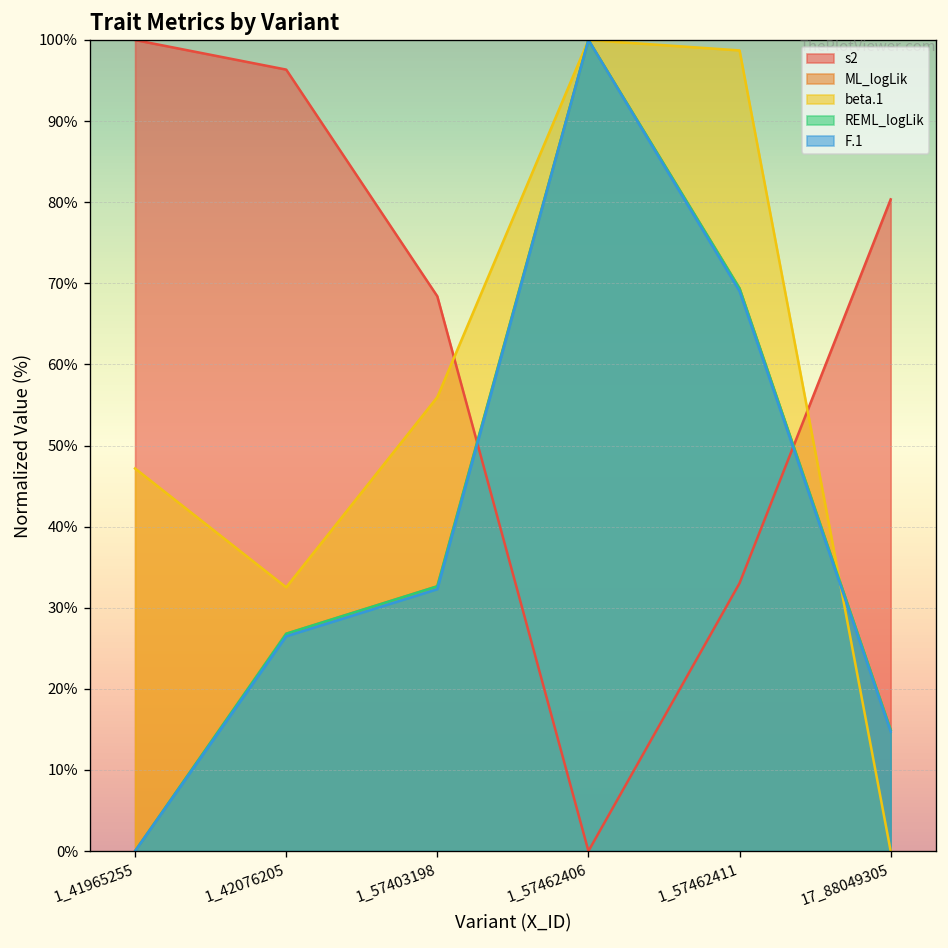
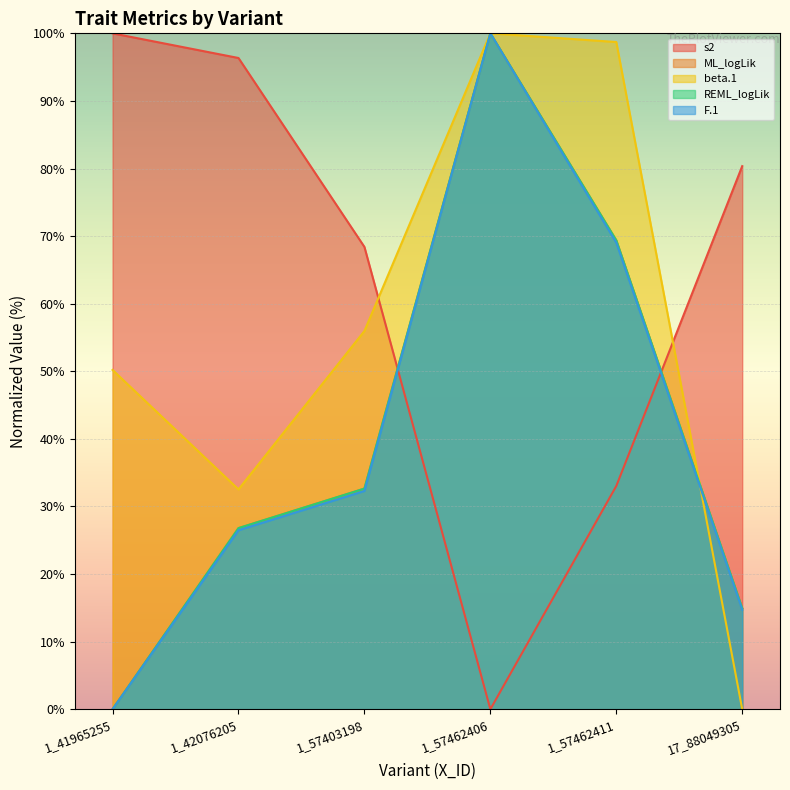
  {
    "s2": {
      "1_41965255": "100%",
      "1_42076205": "96%",
      "1_57403198": "68%",
      "1_57462406": "0%",
      "1_57462411": "33%",
      "17_88049305": "80%"
    },
    "beta.1": {
-     "1_41965255": "47%",
+     "1_41965255": "50%",
      "1_42076205": "33%",
      "1_57403198": "56%",
      "1_57462411": "99%",
      "17_88049305": "0%"
    }
  }
